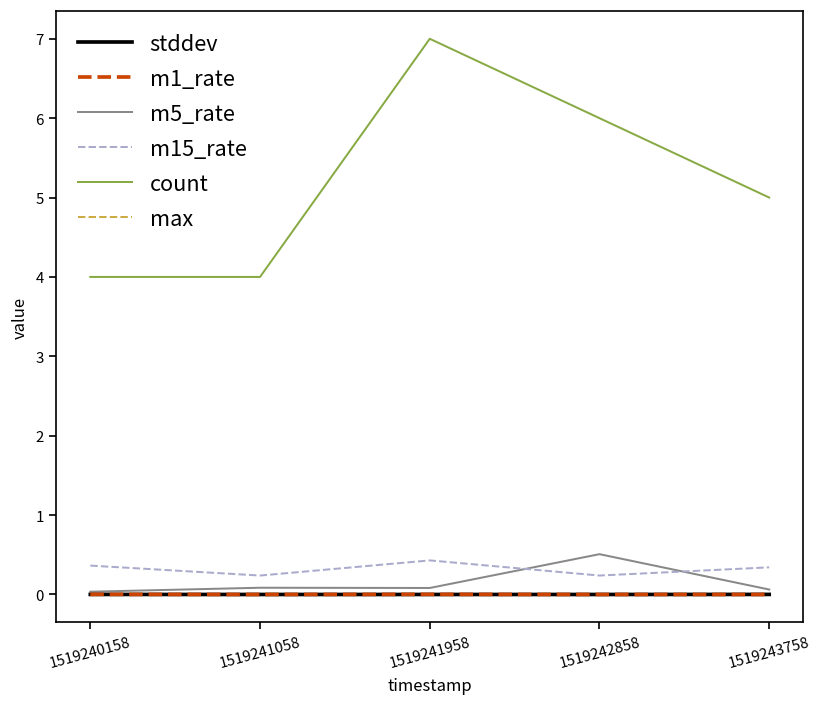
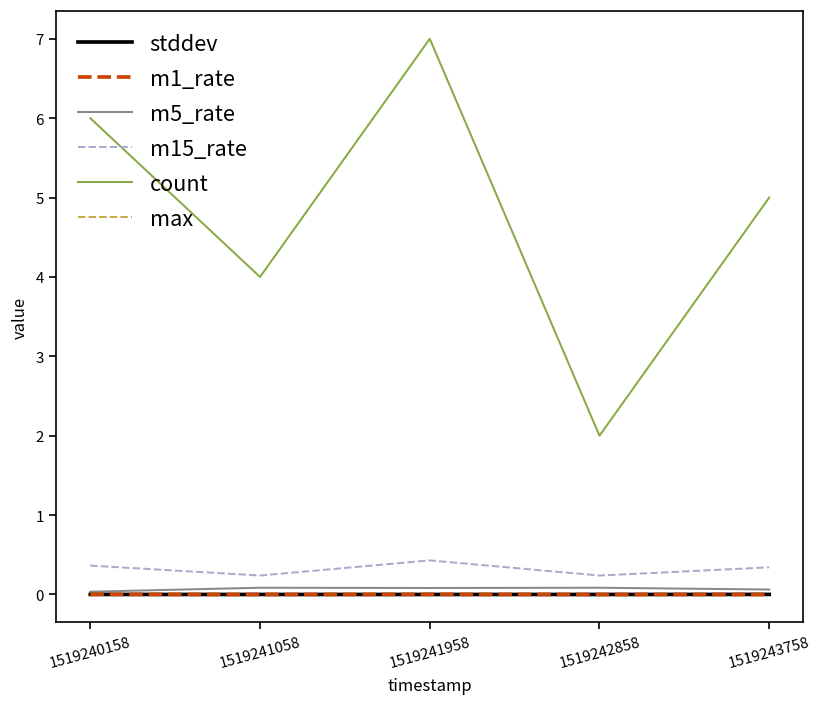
  {
    "max": {
      "1519241058": 0.0,
      "1519241958": 0.0,
      "1519242858": 0.0,
      "1519243758": 0.0
    },
    "m5_rate": {
      "1519241058": 0.1,
      "1519241958": 0.1,
-     "1519242858": 0.5,
+     "1519242858": 0.1,
      "1519243758": 0.1
    },
    "m15_rate": {
      "1519240158": 0.4,
      "1519241058": 0.2,
      "1519241958": 0.4,
      "1519242858": 0.2,
      "1519243758": 0.3
    },
    "count": {
-     "1519240158": 4,
+     "1519240158": 6,
      "1519241058": 4,
      "1519241958": 7,
-     "1519242858": 6,
+     "1519242858": 2,
      "1519243758": 5
    }
  }
